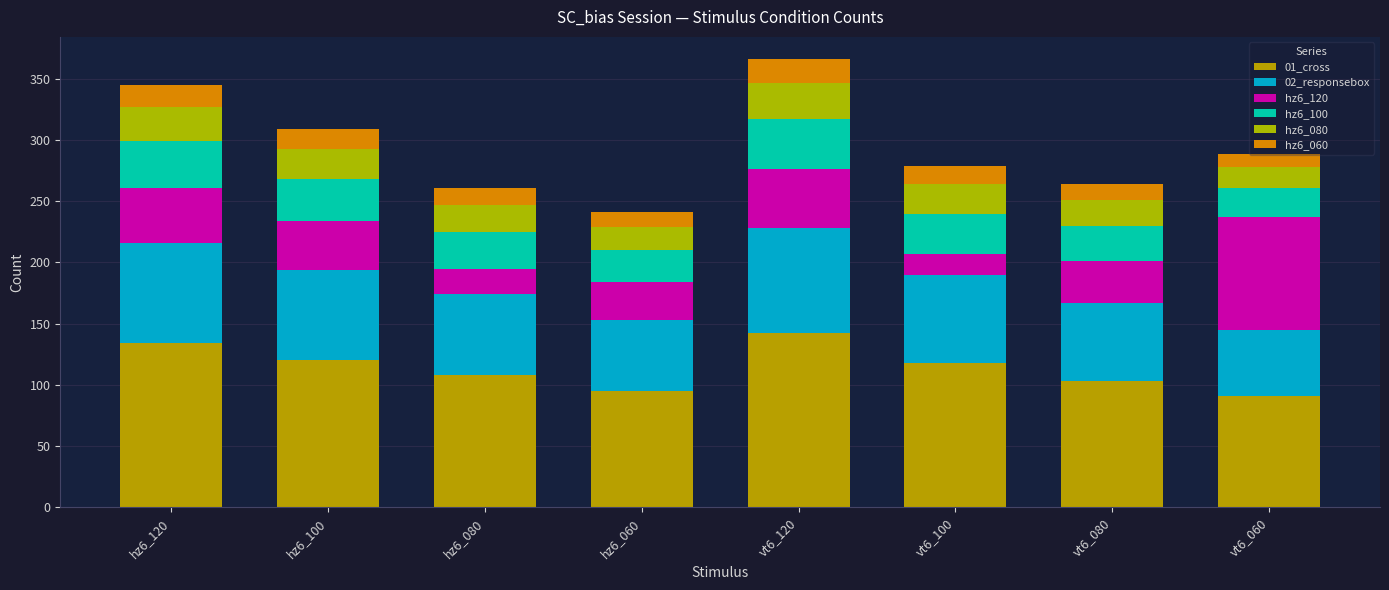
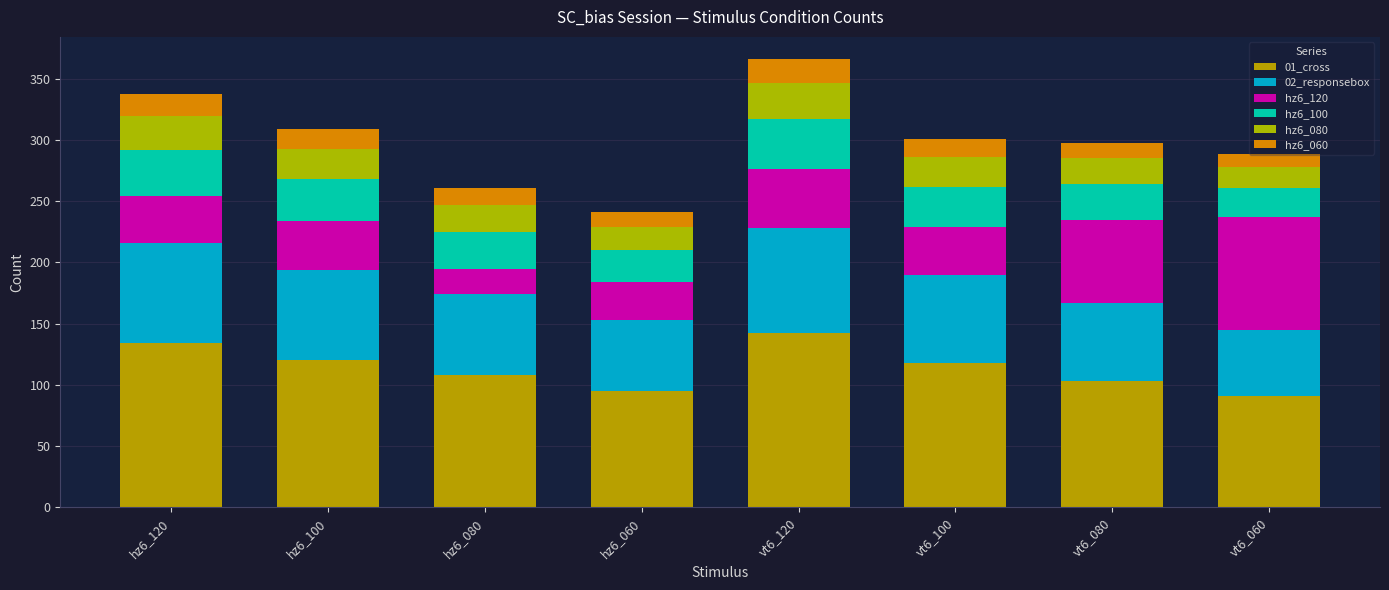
  {
    "hz6_120": {
-     "hz6_120": 45,
+     "hz6_120": 38,
      "hz6_100": 40,
      "hz6_080": 21,
      "hz6_060": 31,
      "vt6_120": 48,
-     "vt6_100": 17,
-     "vt6_080": 34,
+     "vt6_100": 39,
+     "vt6_080": 68,
      "vt6_060": 92
    }
  }
